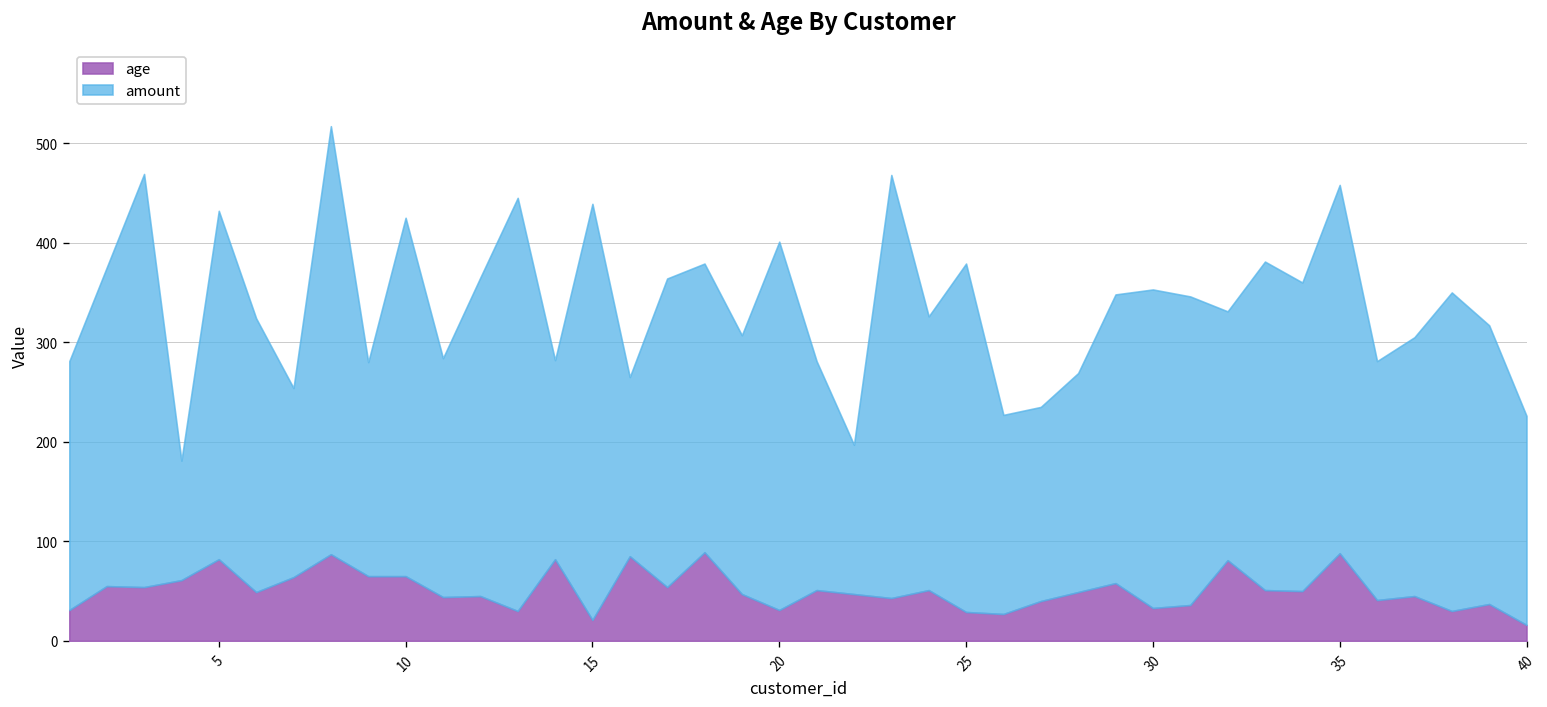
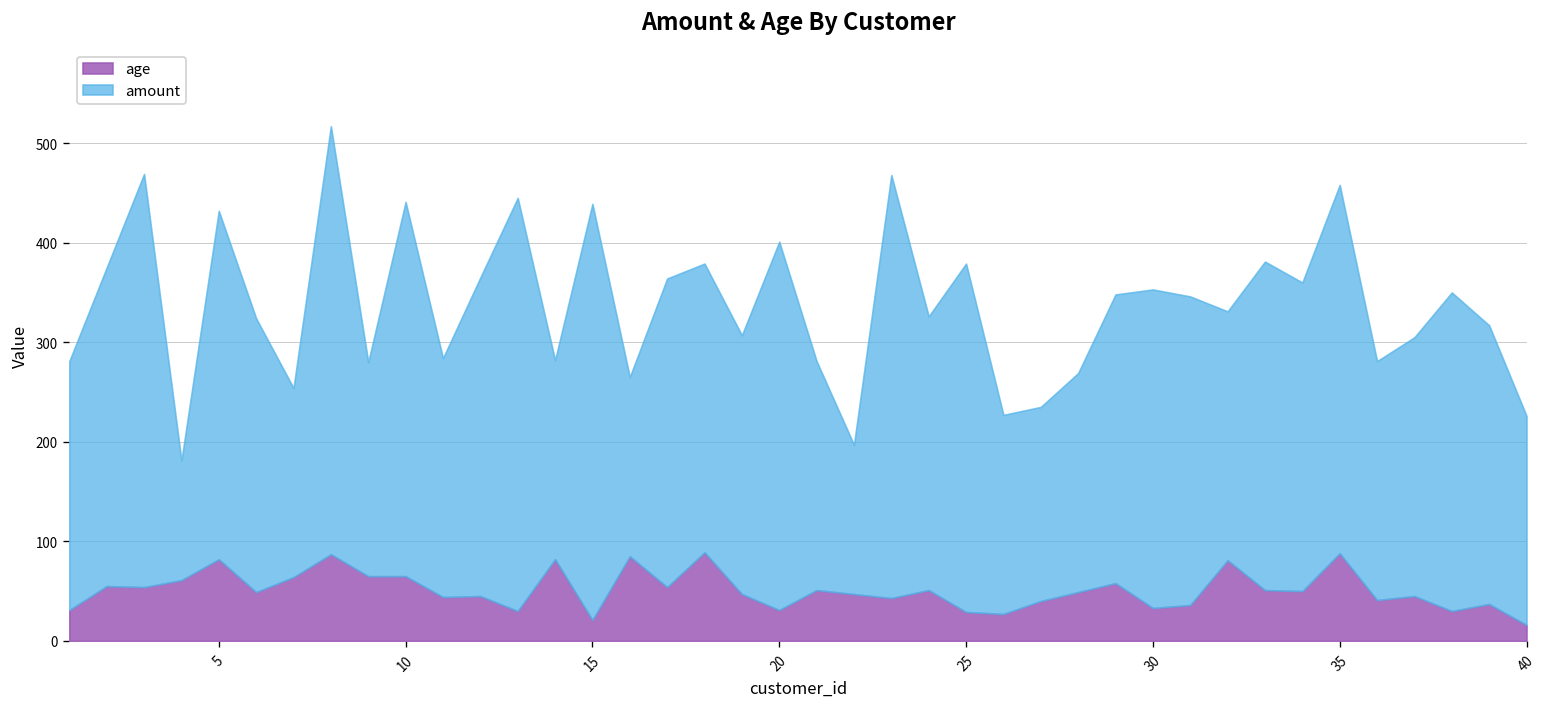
  {
    "age": {
      "5": 80,
      "10": 70,
      "15": 20,
      "20": 30,
      "25": 30,
      "30": 30,
      "35": 90,
      "40": 20
    },
    "amount": {
      "5": 350,
-     "10": 360,
+     "10": 380,
      "15": 420,
      "20": 370,
      "25": 350,
      "30": 320,
      "35": 370,
      "40": 210
    }
  }
